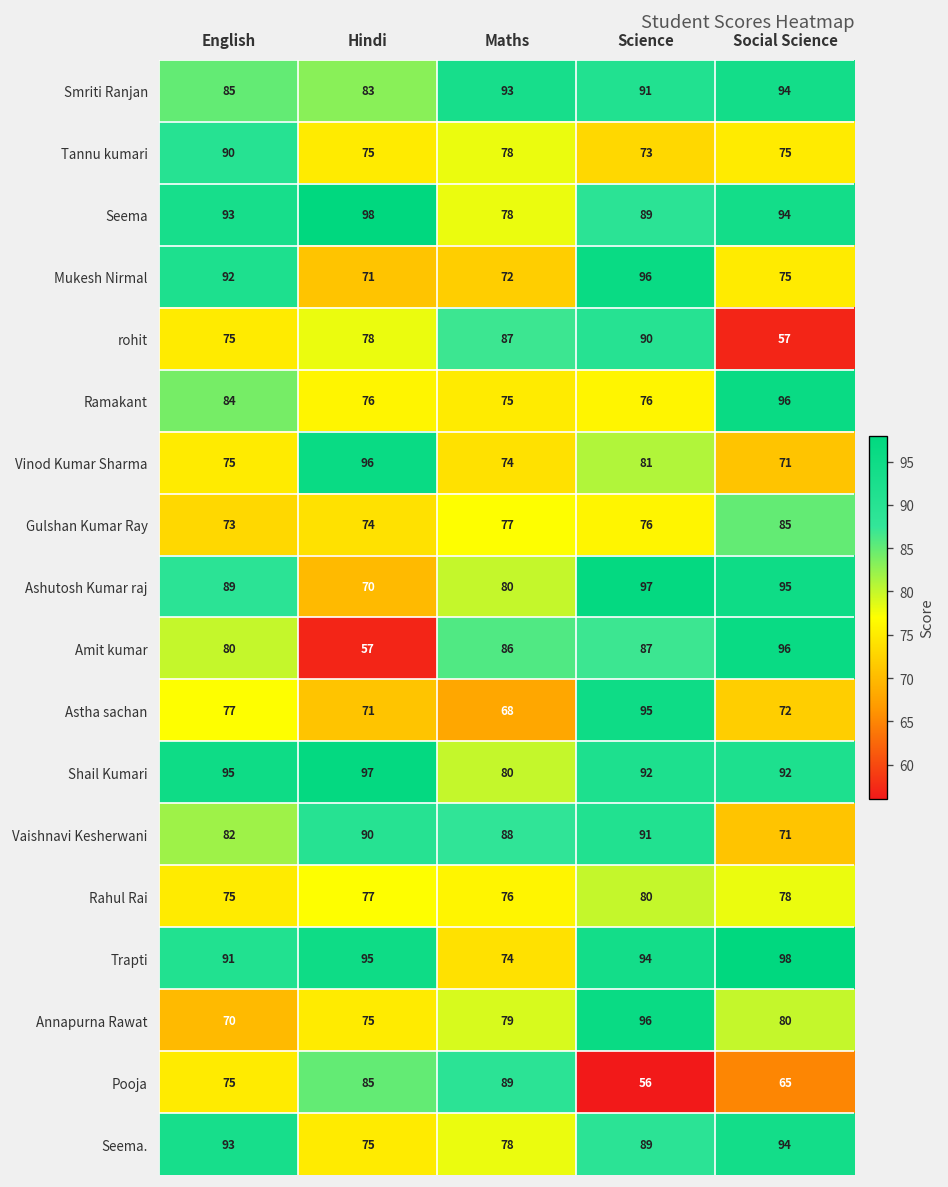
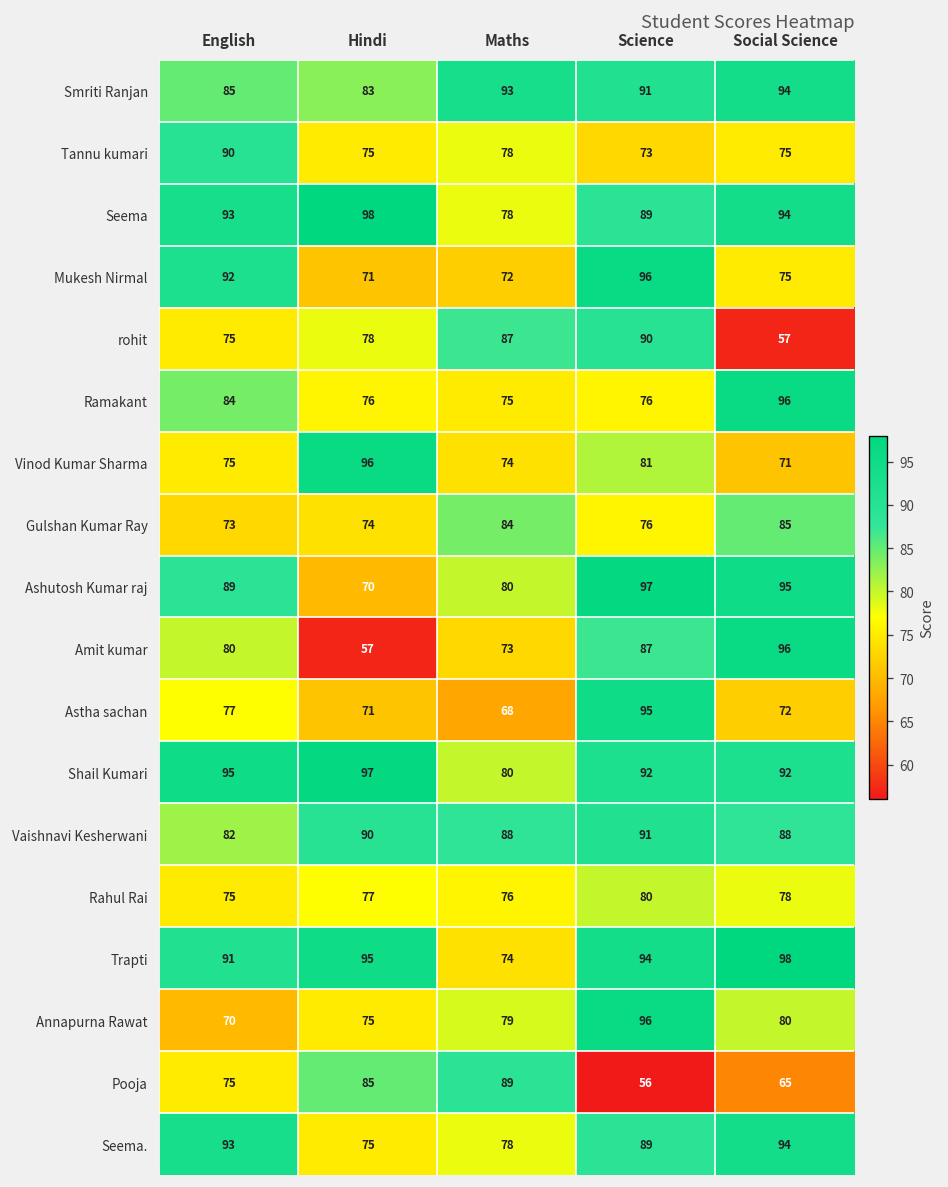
  {
    "Smriti Ranjan": {
      "English": 85,
      "Hindi": 83,
      "Maths": 93,
      "Science": 91,
      "Social Science": 94
    },
    "Tannu kumari": {
      "English": 90,
      "Hindi": 75,
      "Maths": 78,
      "Science": 73,
      "Social Science": 75
    },
    "Seema": {
      "English": 93,
      "Hindi": 98,
      "Maths": 78,
      "Science": 89,
      "Social Science": 94
    },
    "Mukesh Nirmal": {
      "English": 92,
      "Hindi": 71,
      "Maths": 72,
      "Science": 96,
      "Social Science": 75
    },
    "rohit": {
      "English": 75,
      "Hindi": 78,
      "Maths": 87,
      "Science": 90,
      "Social Science": 57
    },
    "Ramakant": {
      "English": 84,
      "Hindi": 76,
      "Maths": 75,
      "Science": 76,
      "Social Science": 96
    },
    "Vinod Kumar Sharma": {
      "English": 75,
      "Hindi": 96,
      "Maths": 74,
      "Science": 81,
      "Social Science": 71
    },
    "Gulshan Kumar Ray": {
      "English": 73,
      "Hindi": 74,
-     "Maths": 77,
+     "Maths": 84,
      "Science": 76,
      "Social Science": 85
    },
    "Ashutosh Kumar raj": {
      "English": 89,
      "Hindi": 70,
      "Maths": 80,
      "Science": 97,
      "Social Science": 95
    },
    "Amit kumar": {
      "English": 80,
      "Hindi": 57,
-     "Maths": 86,
+     "Maths": 73,
      "Science": 87,
      "Social Science": 96
    },
    "Astha sachan": {
      "English": 77,
      "Hindi": 71,
      "Maths": 68,
      "Science": 95,
      "Social Science": 72
    },
    "Shail Kumari": {
      "English": 95,
      "Hindi": 97,
      "Maths": 80,
      "Science": 92,
      "Social Science": 92
    },
    "Vaishnavi Kesherwani": {
      "English": 82,
      "Hindi": 90,
      "Maths": 88,
      "Science": 91,
-     "Social Science": 71
+     "Social Science": 88
    },
    "Rahul Rai": {
      "English": 75,
      "Hindi": 77,
      "Maths": 76,
      "Science": 80,
      "Social Science": 78
    },
    "Trapti": {
      "English": 91,
      "Hindi": 95,
      "Maths": 74,
      "Science": 94,
      "Social Science": 98
    },
    "Annapurna Rawat": {
      "English": 70,
      "Hindi": 75,
      "Maths": 79,
      "Science": 96,
      "Social Science": 80
    },
    "Pooja": {
      "English": 75,
      "Hindi": 85,
      "Maths": 89,
      "Science": 56,
      "Social Science": 65
    },
    "Seema.": {
      "English": 93,
      "Hindi": 75,
      "Maths": 78,
      "Science": 89,
      "Social Science": 94
    }
  }
